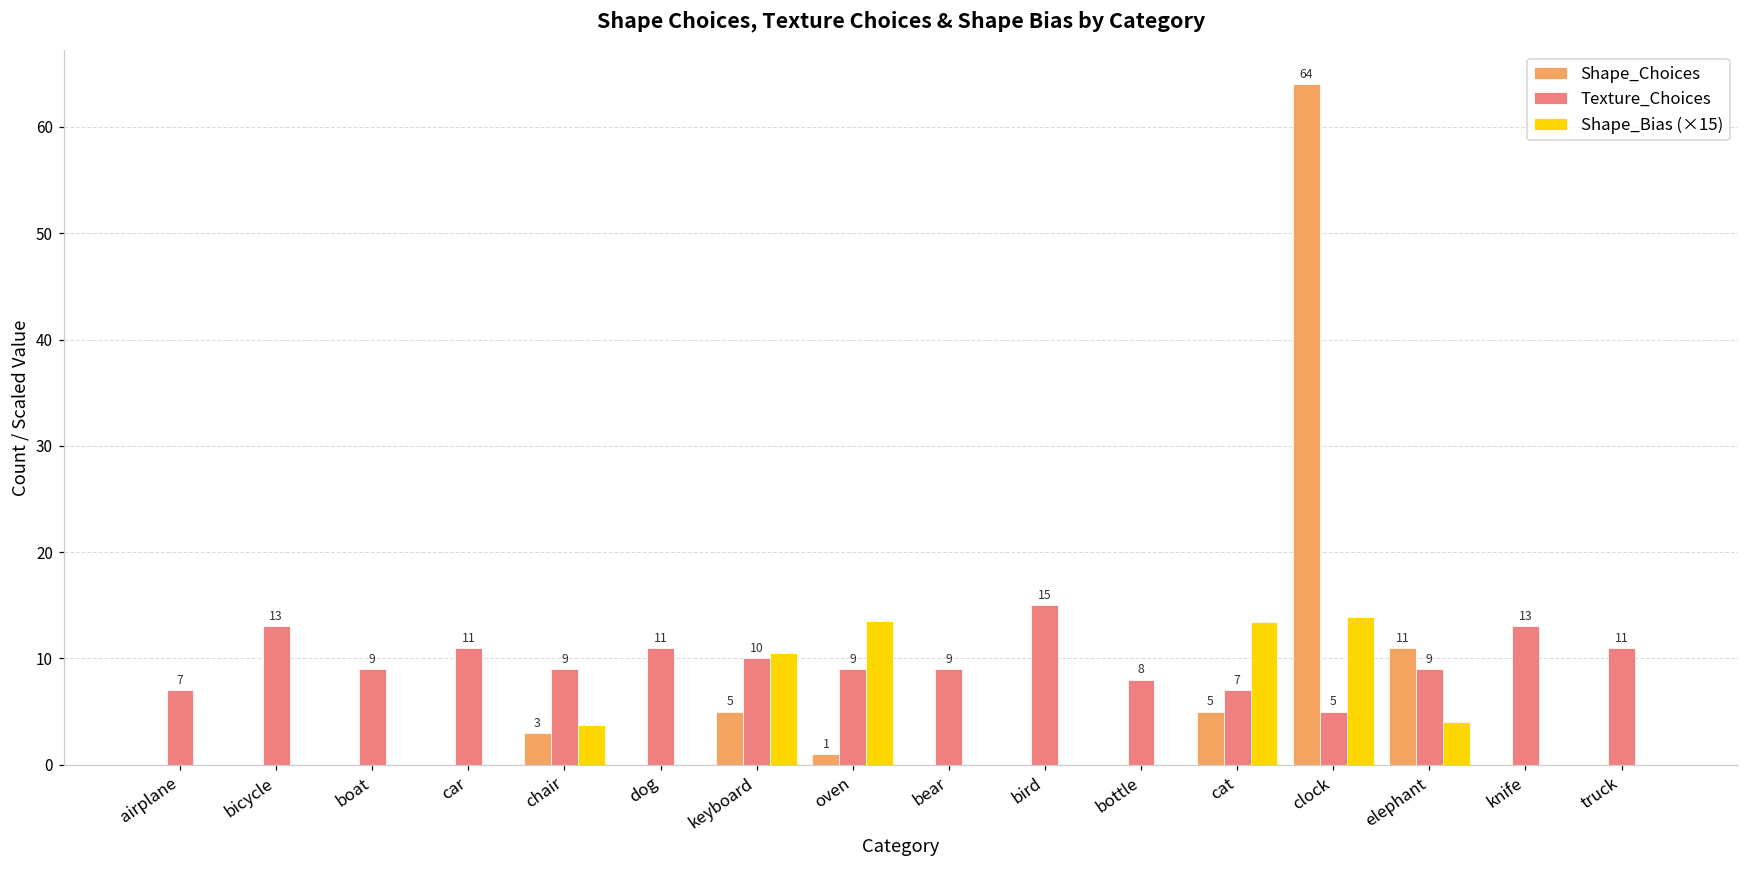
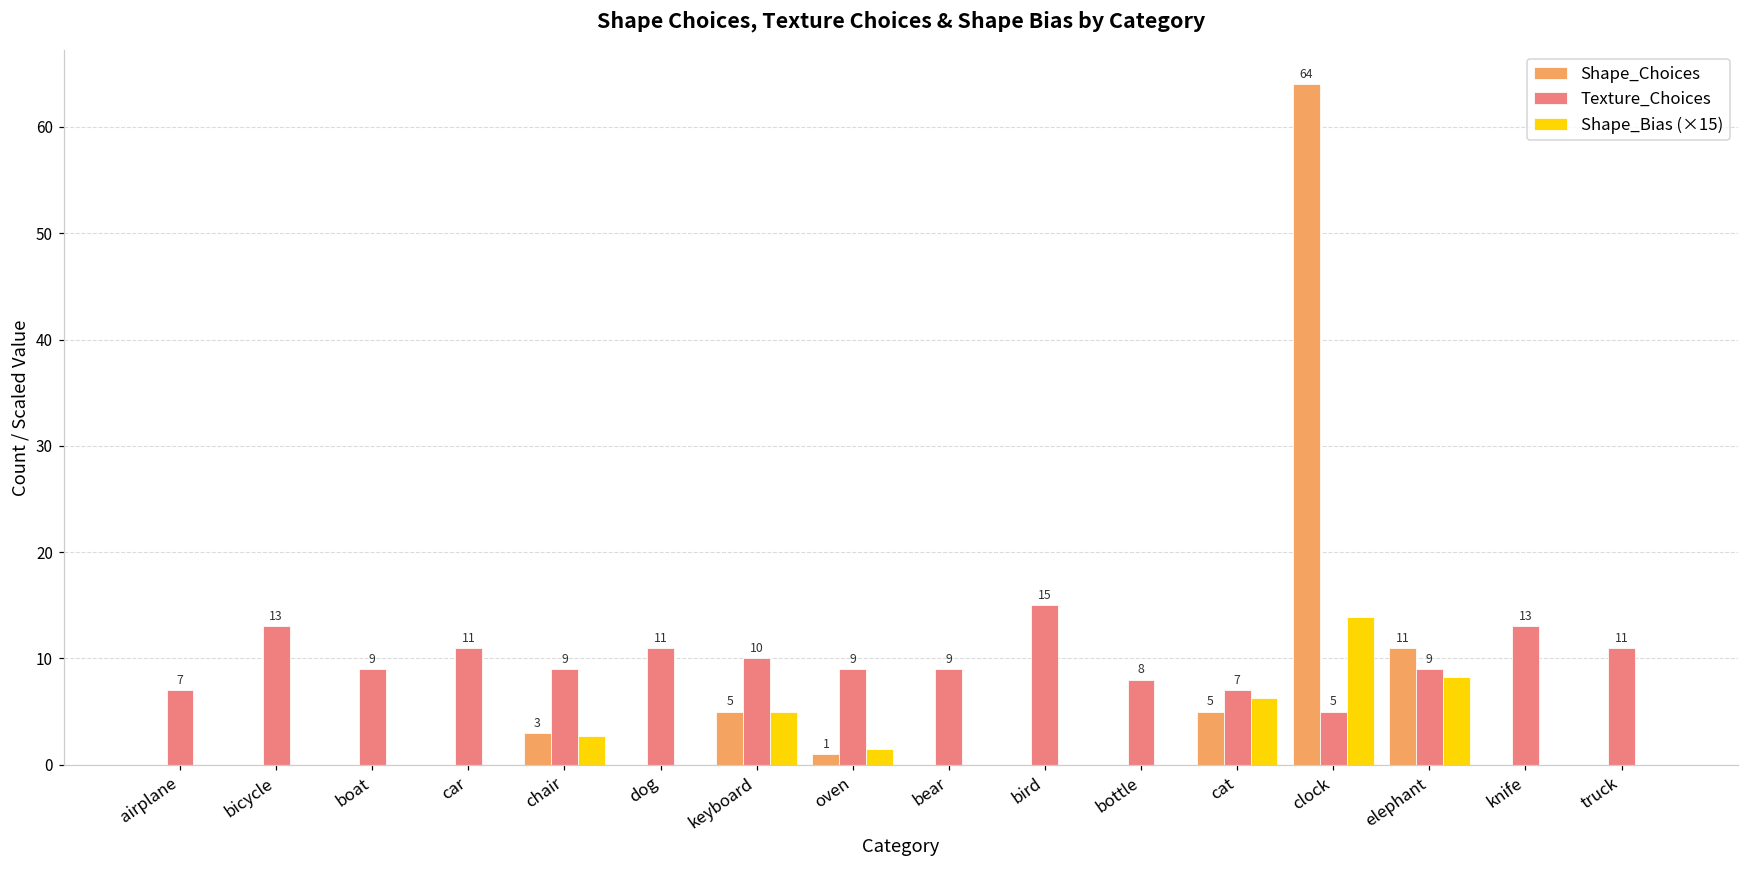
  {
    "Shape_Bias (×15)": {
      "airplane": 0,
      "bicycle": 0,
      "boat": 0,
      "car": 0,
-     "chair": 4,
+     "chair": 3,
      "dog": 0,
-     "keyboard": 11,
-     "oven": 14,
+     "keyboard": 5,
+     "oven": 2,
      "bear": 0,
      "bird": 0,
      "bottle": 0,
-     "cat": 13,
+     "cat": 6,
      "clock": 14,
-     "elephant": 4,
+     "elephant": 8,
      "knife": 0,
      "truck": 0
    }
  }
